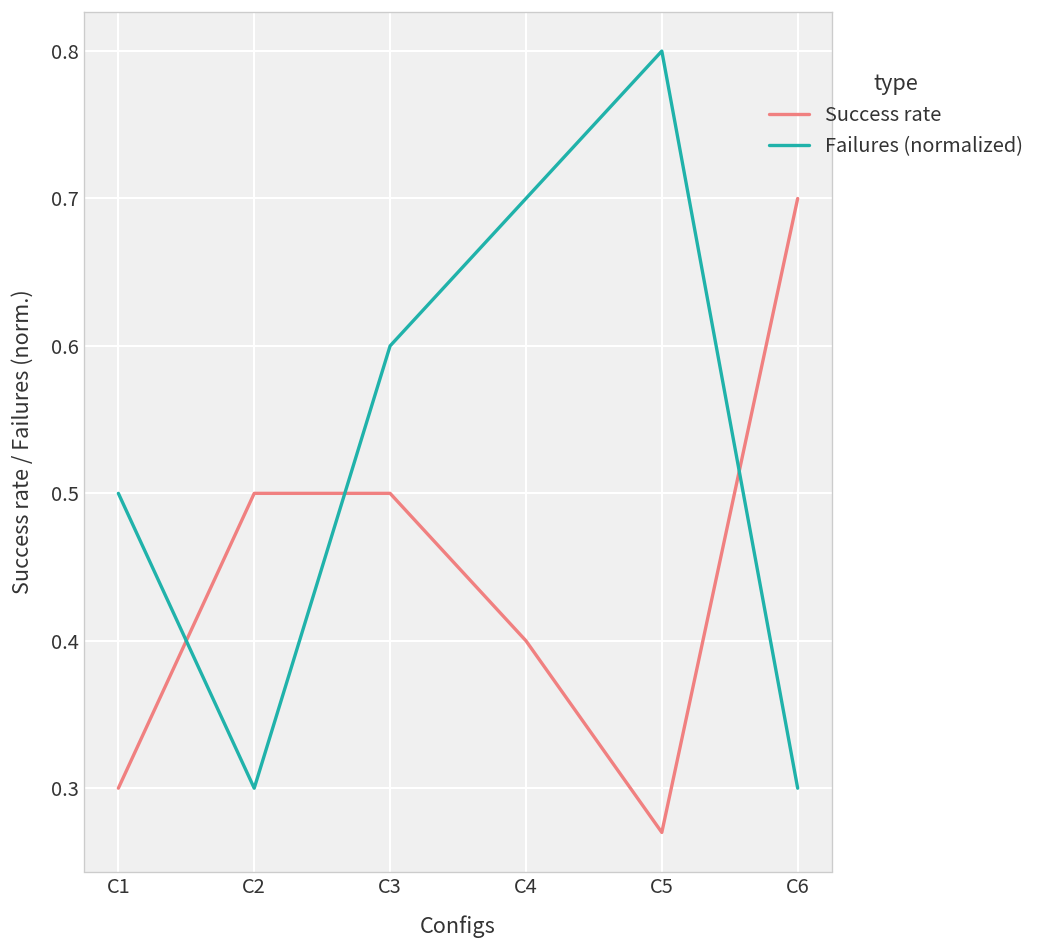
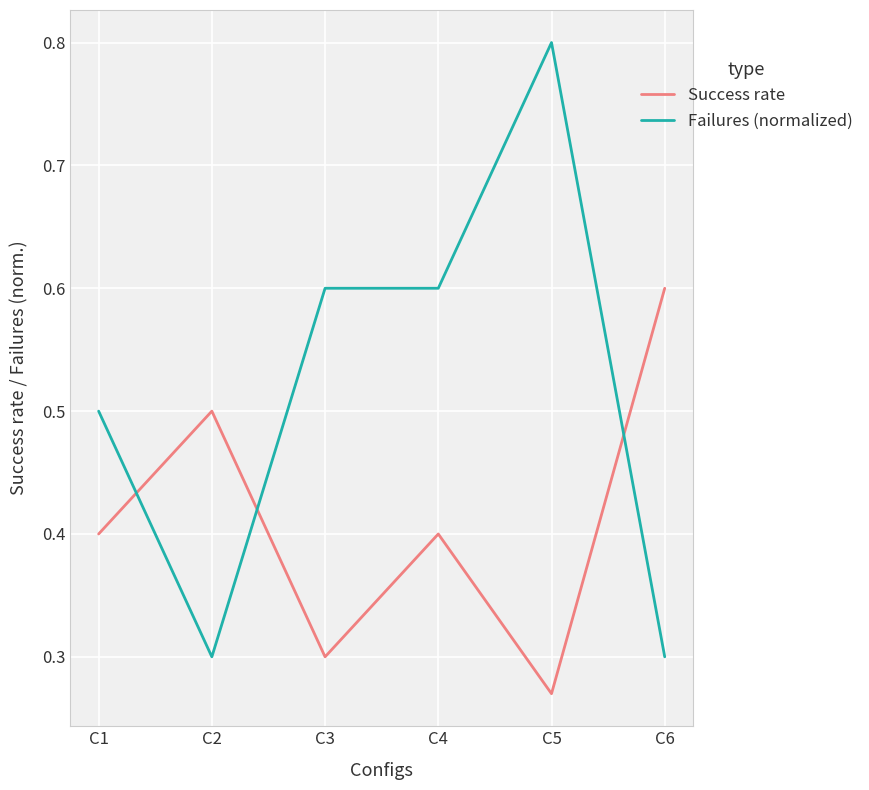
  {
    "Success rate": {
-     "C1": 0.3,
+     "C1": 0.4,
      "C2": 0.500,
-     "C3": 0.5,
+     "C3": 0.3,
      "C4": 0.400,
      "C5": 0.270,
-     "C6": 0.700
+     "C6": 0.600
    },
    "Failures (normalized)": {
      "C1": 0.5,
      "C2": 0.3,
      "C3": 0.6,
-     "C4": 0.7,
+     "C4": 0.6,
      "C5": 0.8,
      "C6": 0.3
    }
  }
